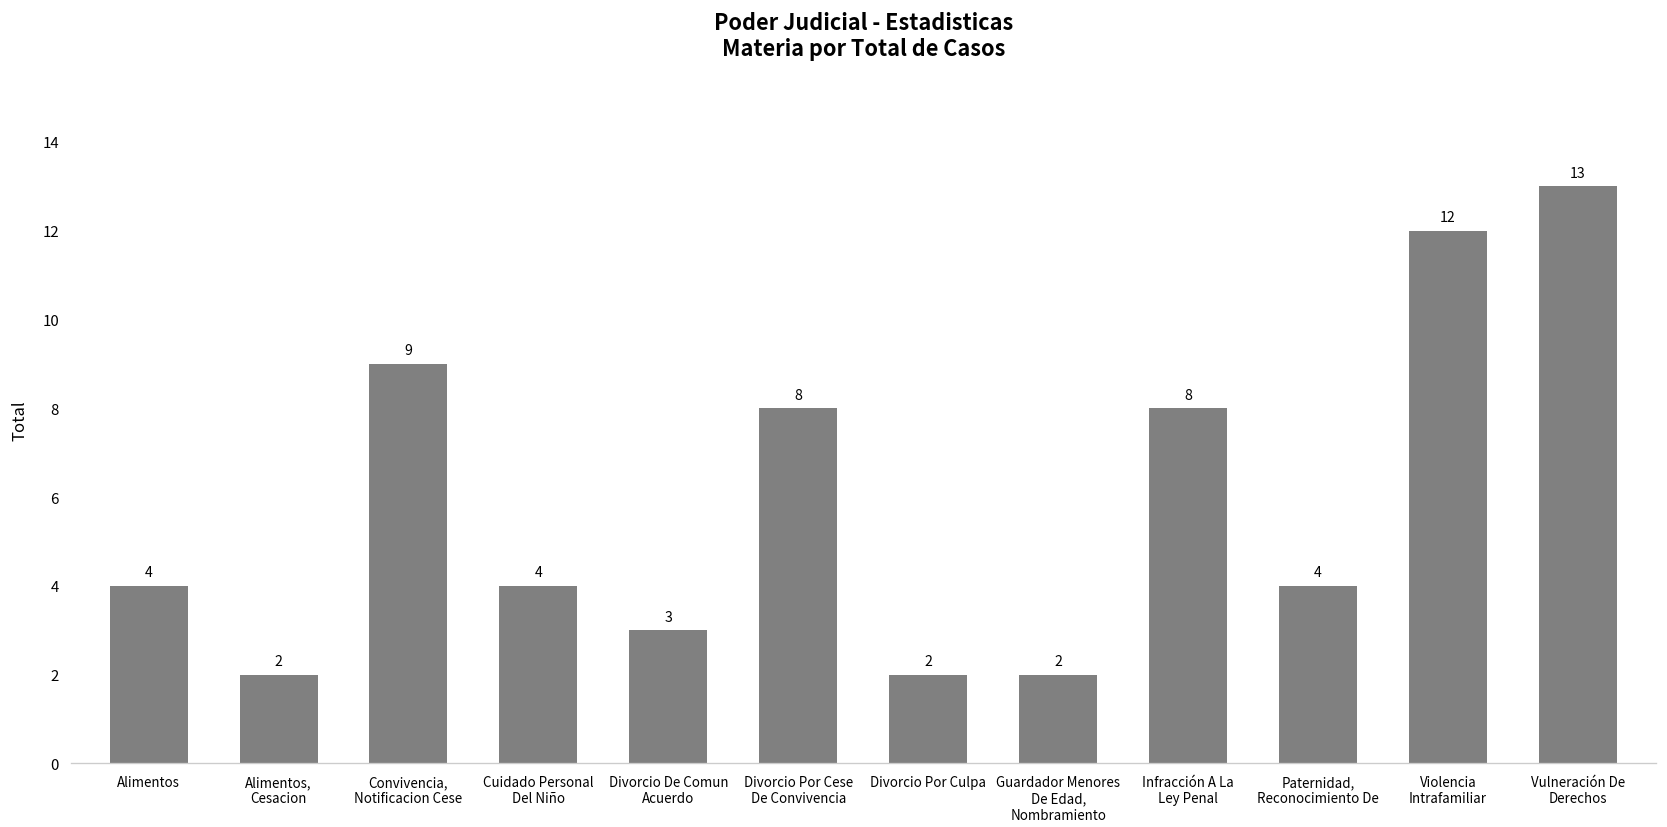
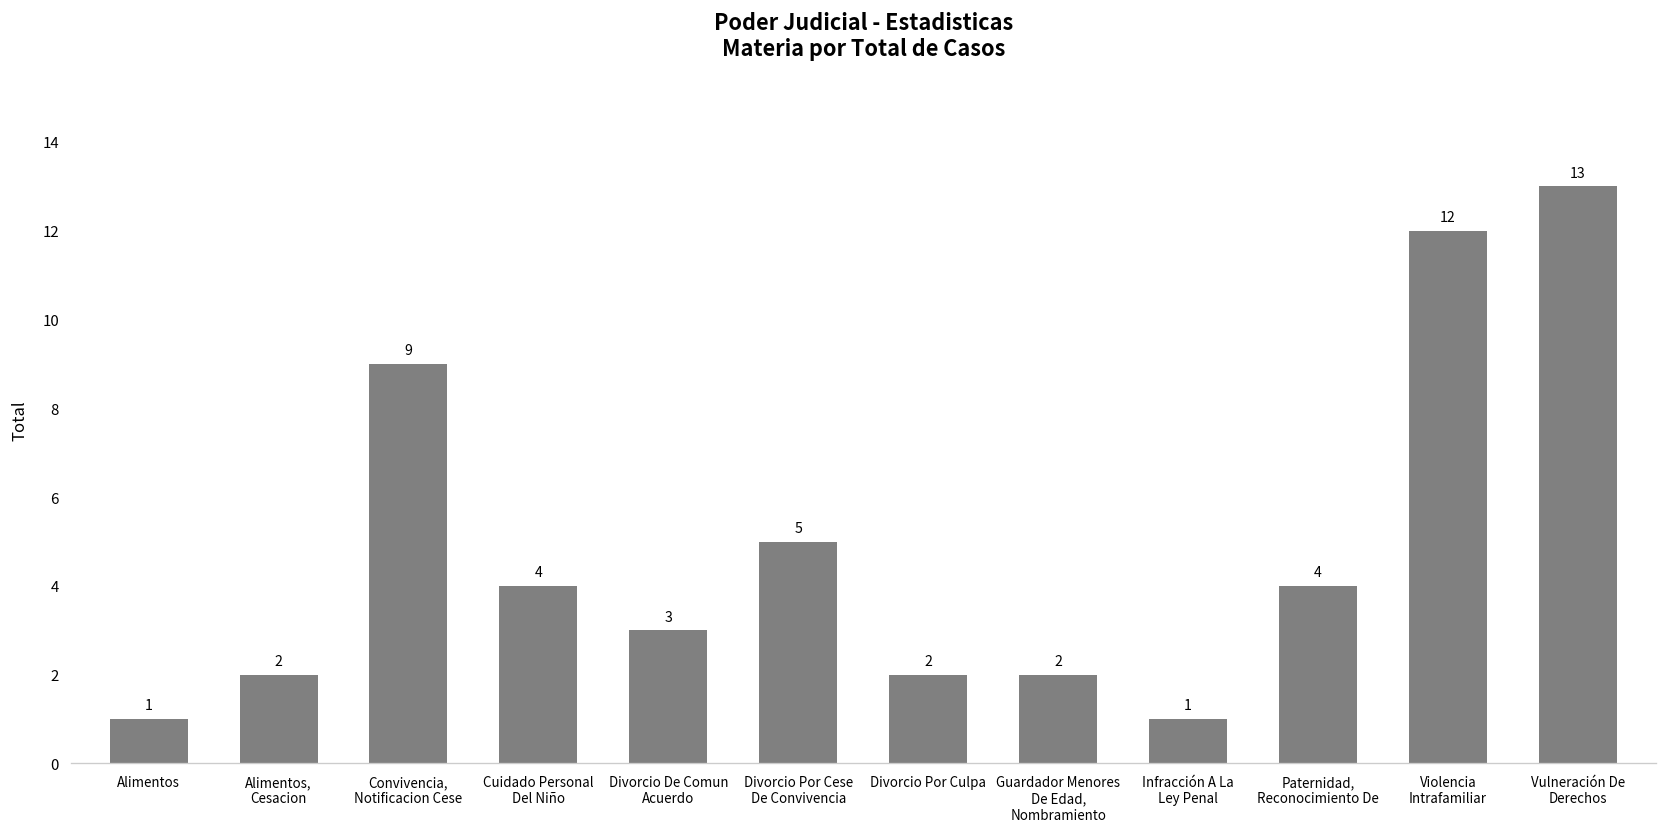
  {
-   "Alimentos": 4,
+   "Alimentos": 1,
    "Alimentos, Cesacion": 2,
    "Convivencia, Notificacion Cese": 9,
    "Cuidado Personal Del Niño": 4,
    "Divorcio De Comun Acuerdo": 3,
-   "Divorcio Por Cese De Convivencia": 8,
+   "Divorcio Por Cese De Convivencia": 5,
    "Divorcio Por Culpa": 2,
    "Guardador Menores De Edad, Nombramiento": 2,
-   "Infracción A La Ley Penal": 8,
+   "Infracción A La Ley Penal": 1,
    "Paternidad, Reconocimiento De": 4,
    "Violencia Intrafamiliar": 12,
    "Vulneración De Derechos": 13
  }
